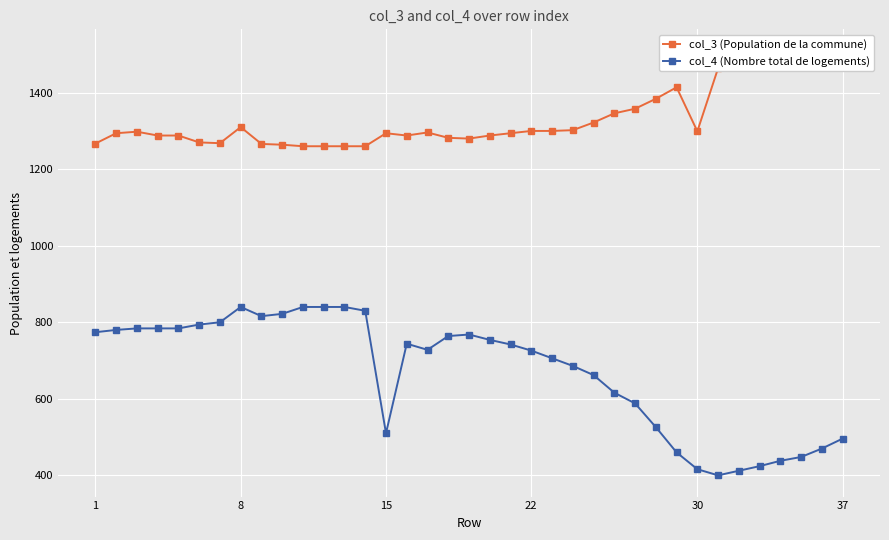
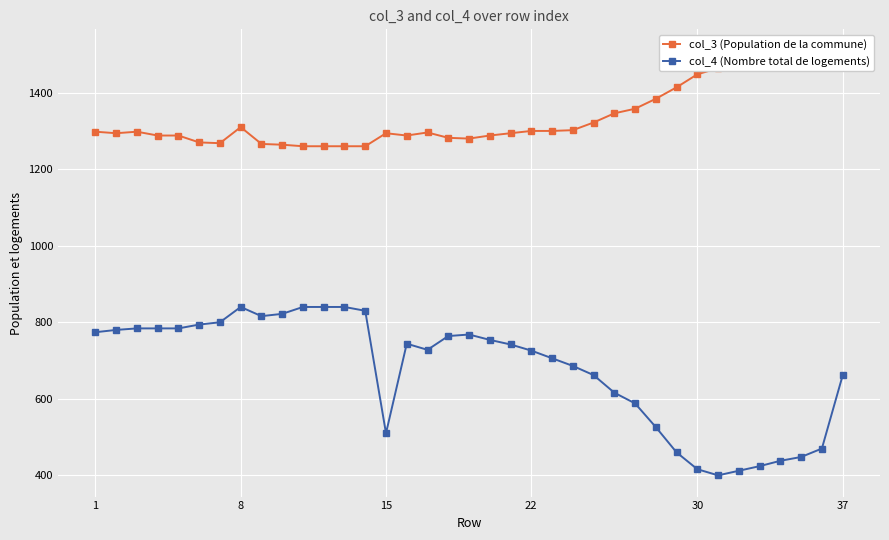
  {
    "col_3 (Population de la commune)": {
-     "1": 1270,
+     "1": 1300,
      "8": 1310,
      "15": 1290,
      "22": 1300,
-     "30": 1300
+     "30": 1450
    },
    "col_4 (Nombre total de logements)": {
      "1": 770,
      "8": 840,
      "15": 510,
      "22": 730,
      "30": 420,
-     "37": 500
+     "37": 660
    }
  }
